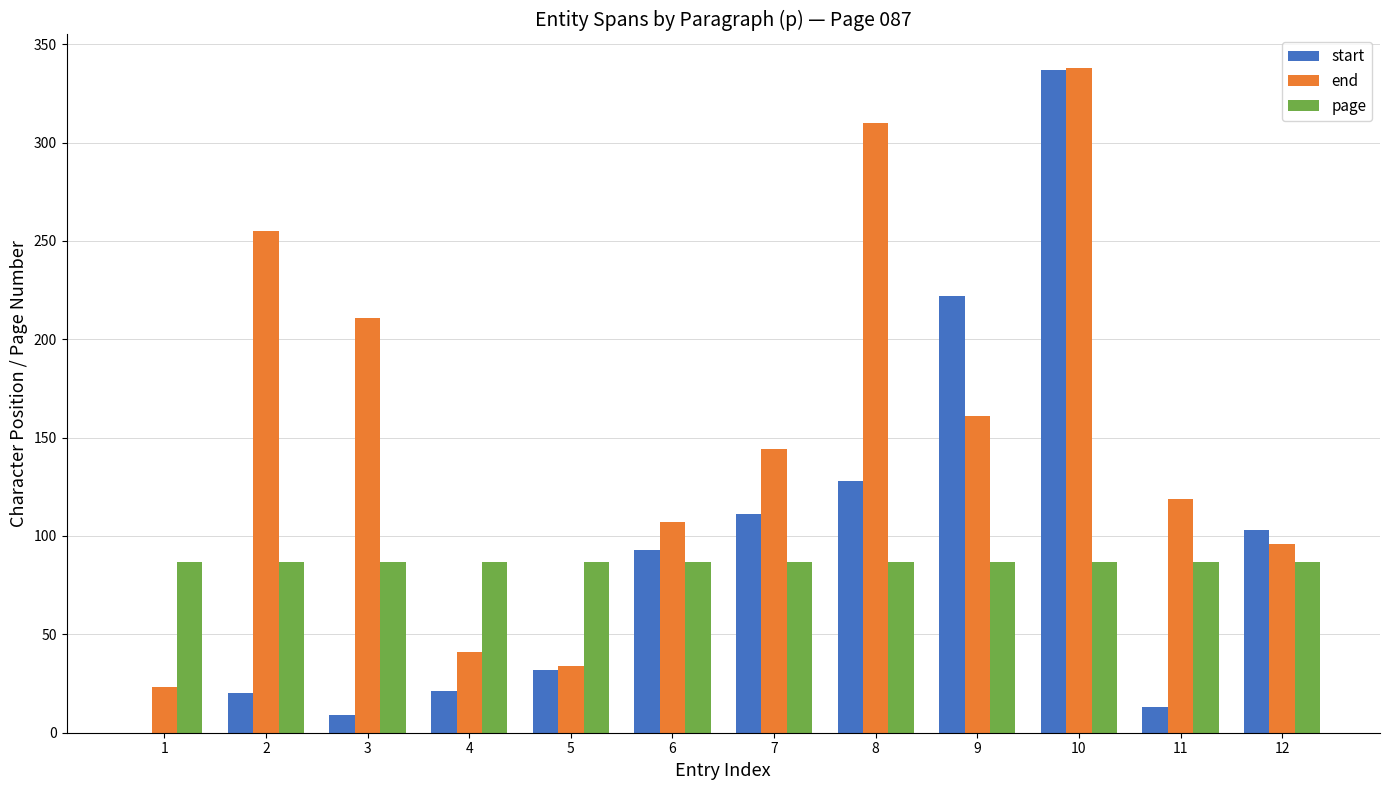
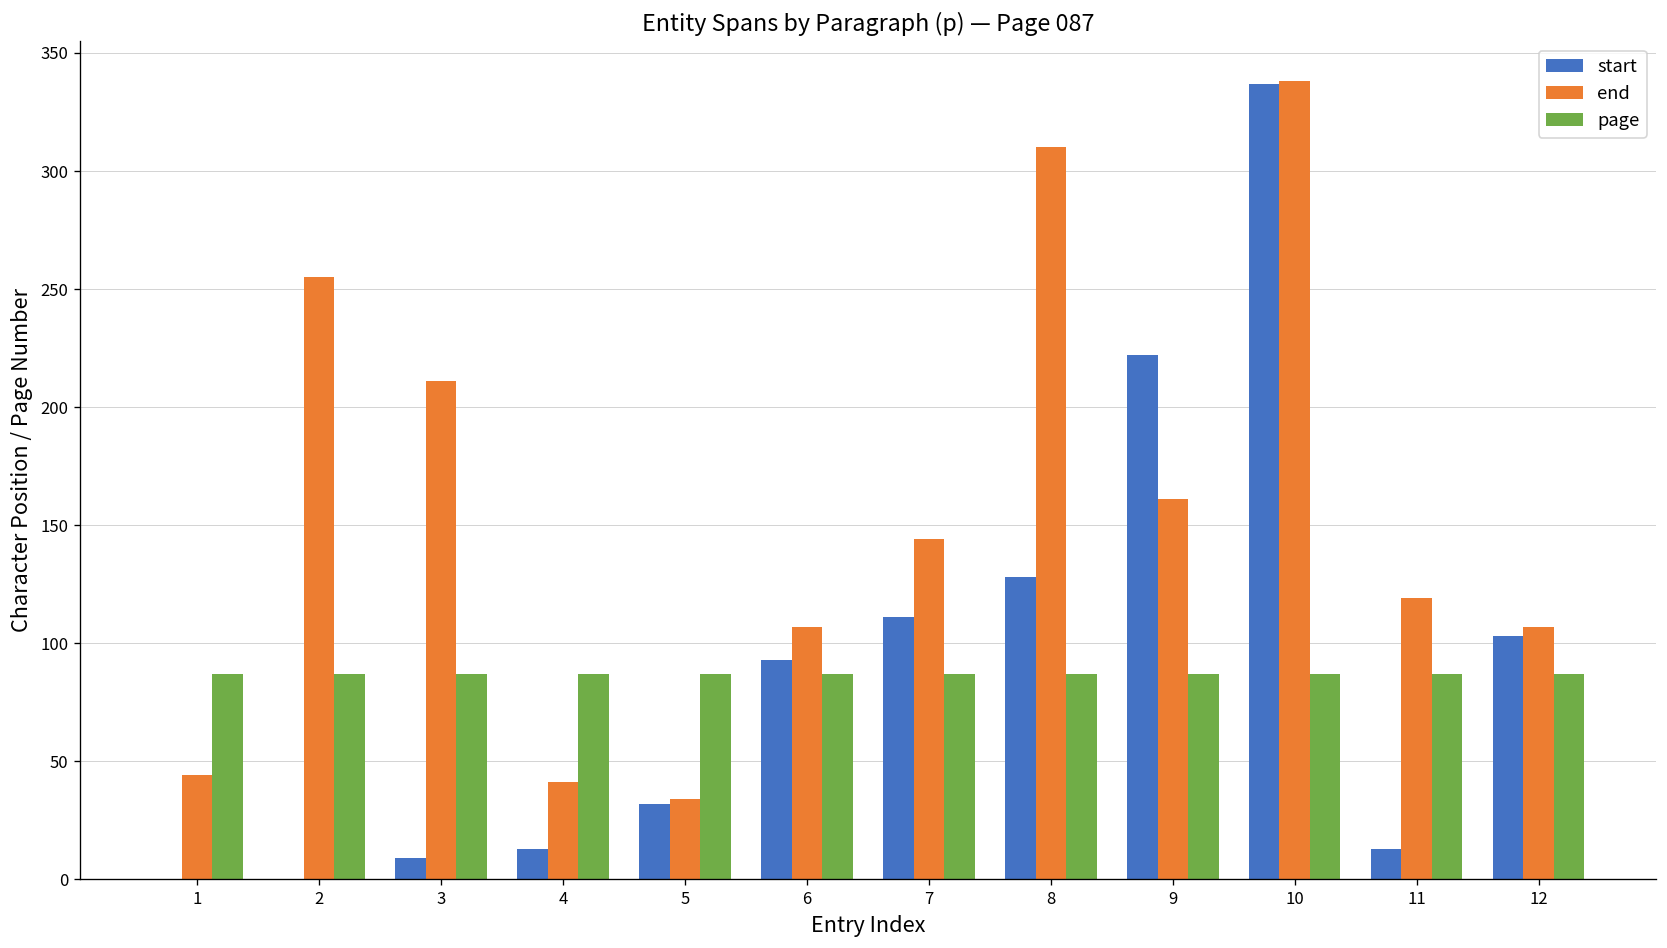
  {
    "start": {
      "1": 0,
-     "2": 20,
+     "2": 0,
      "3": 9,
-     "4": 21,
+     "4": 13,
      "5": 32,
      "6": 93,
      "7": 111,
      "8": 128,
      "9": 222,
      "10": 337,
      "11": 13,
      "12": 103
    },
    "end": {
-     "1": 23,
+     "1": 44,
      "2": 255,
      "3": 211,
      "4": 41,
      "5": 34,
      "6": 107,
      "7": 144,
      "8": 310,
      "9": 161,
      "10": 338,
      "11": 119,
-     "12": 96
+     "12": 107
    },
    "page": {
      "1": 87,
      "2": 87,
      "3": 87,
      "4": 87,
      "5": 87,
      "6": 87,
      "7": 87,
      "8": 87,
      "9": 87,
      "10": 87,
      "11": 87,
      "12": 87
    }
  }
